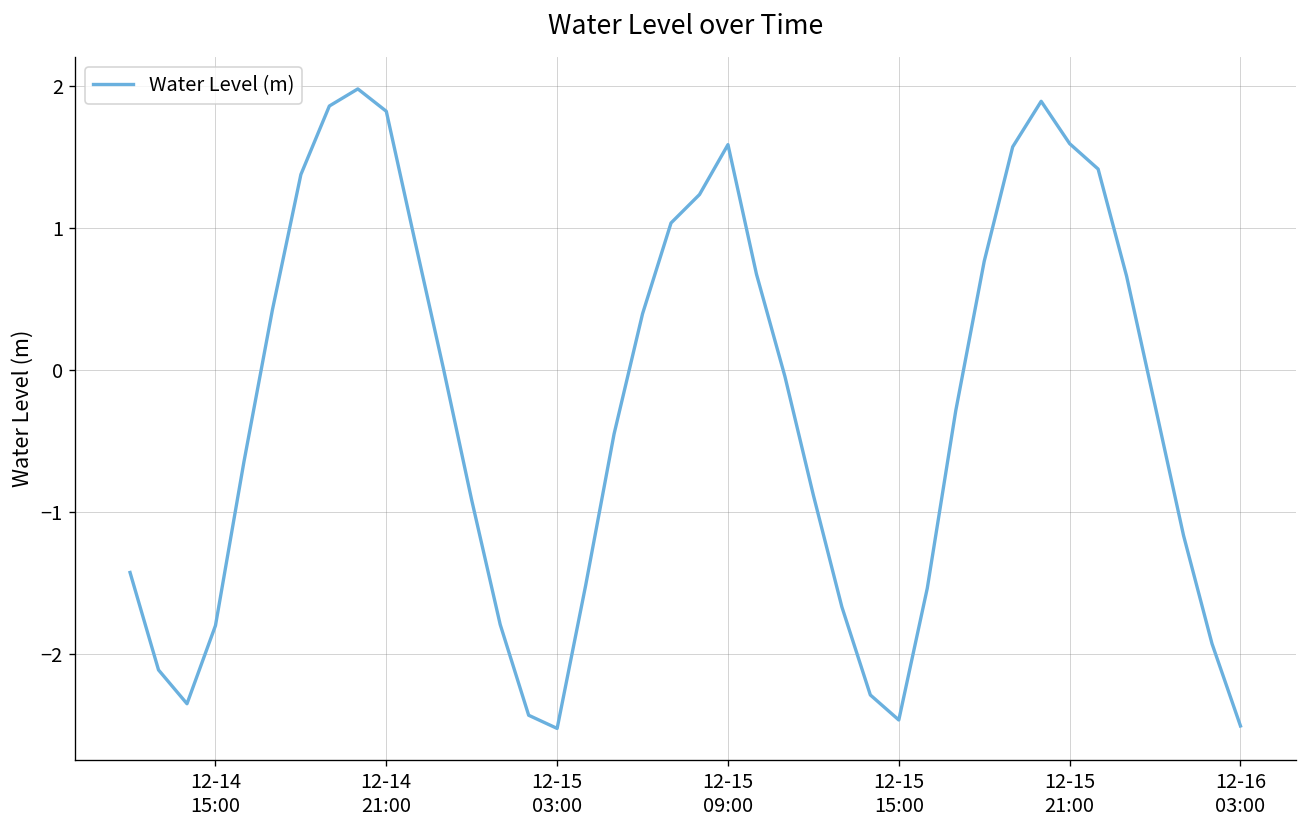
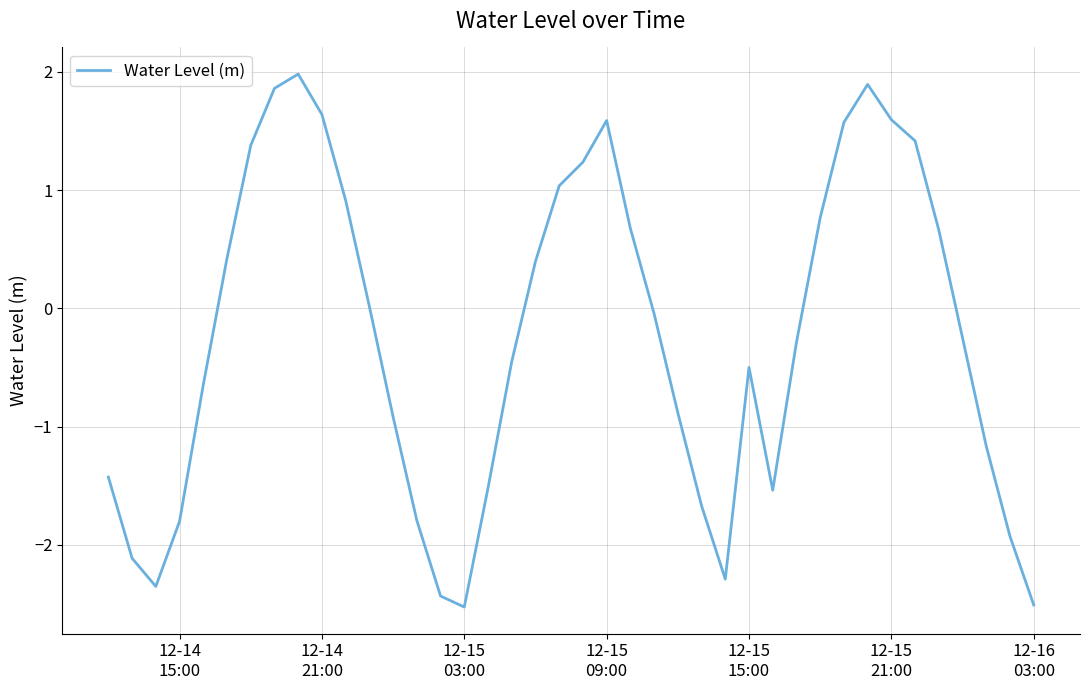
  {
    "12-14 15:00": -1.80,
-   "12-14 21:00": 1.82,
+   "12-14 21:00": 1.64,
    "12-15 03:00": -2.52,
    "12-15 09:00": 1.59,
-   "12-15 15:00": -2.47,
+   "12-15 15:00": -0.50,
    "12-15 21:00": 1.60,
    "12-16 03:00": -2.51
  }
